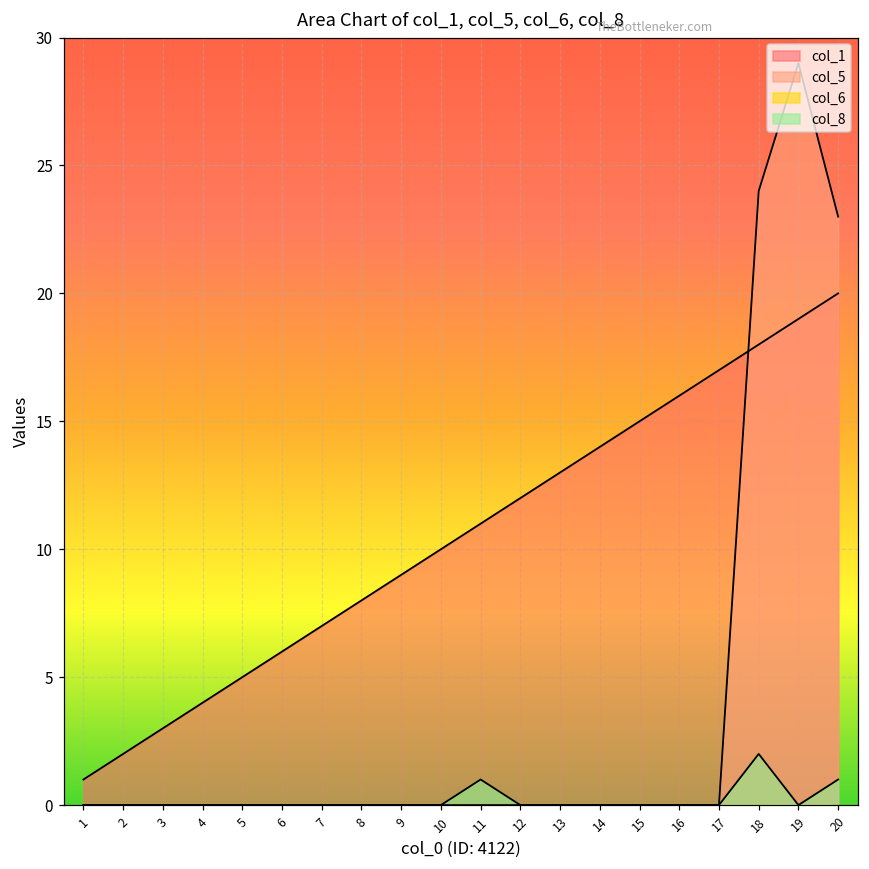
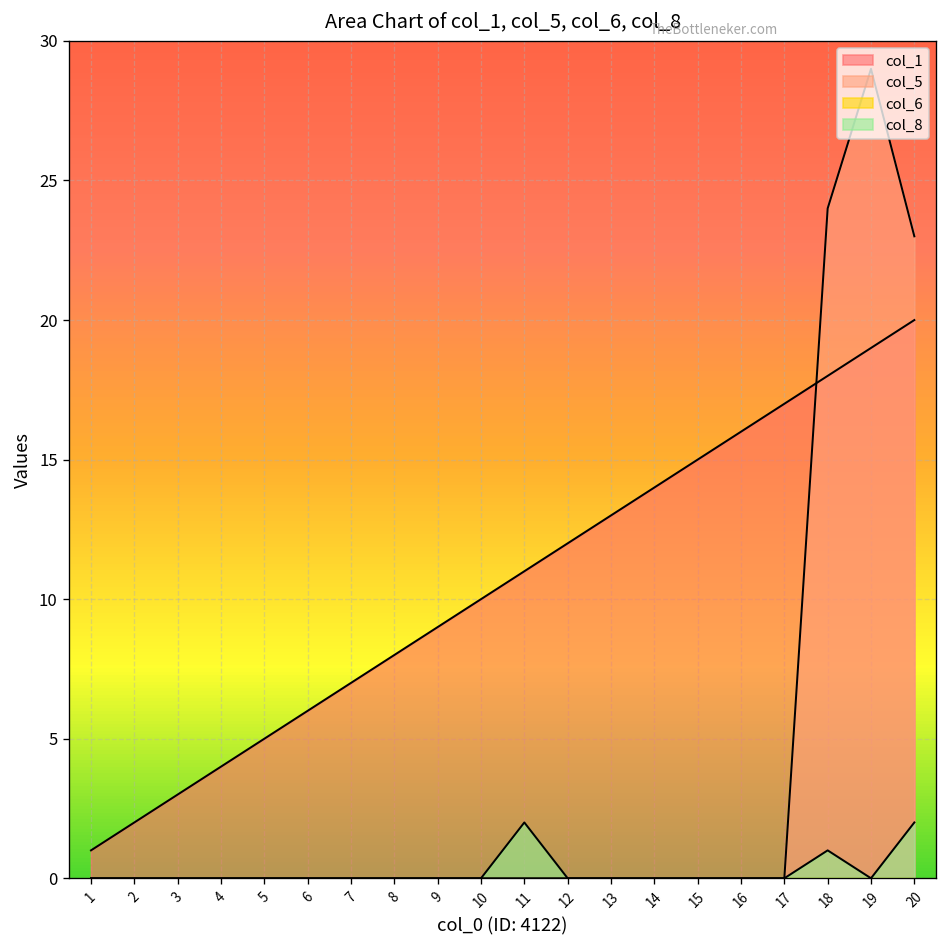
  {
    "col_6": {
      "18": 0,
      "20": 0
    },
    "col_8": {
-     "11": 1,
-     "18": 2,
-     "20": 1
+     "11": 2,
+     "18": 1,
+     "20": 2
    }
  }
